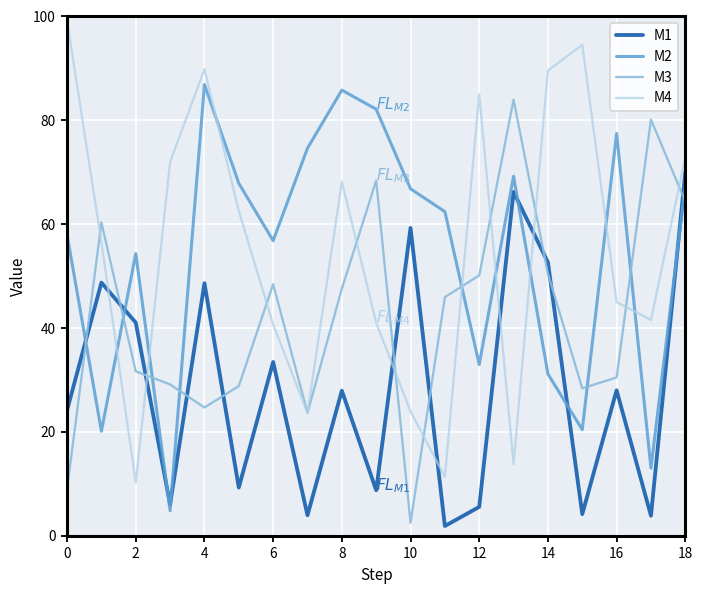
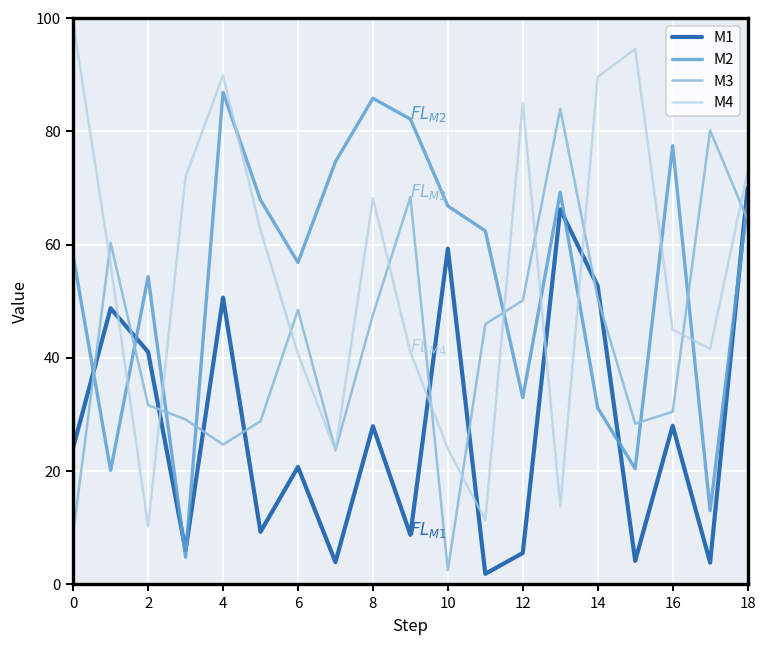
  {
    "M1": {
      "0": 24,
      "2": 41,
-     "4": 49,
-     "6": 33,
+     "4": 51,
+     "6": 21,
      "8": 28,
      "10": 59,
      "12": 6,
      "14": 53,
      "16": 28,
      "18": 70
    }
  }
